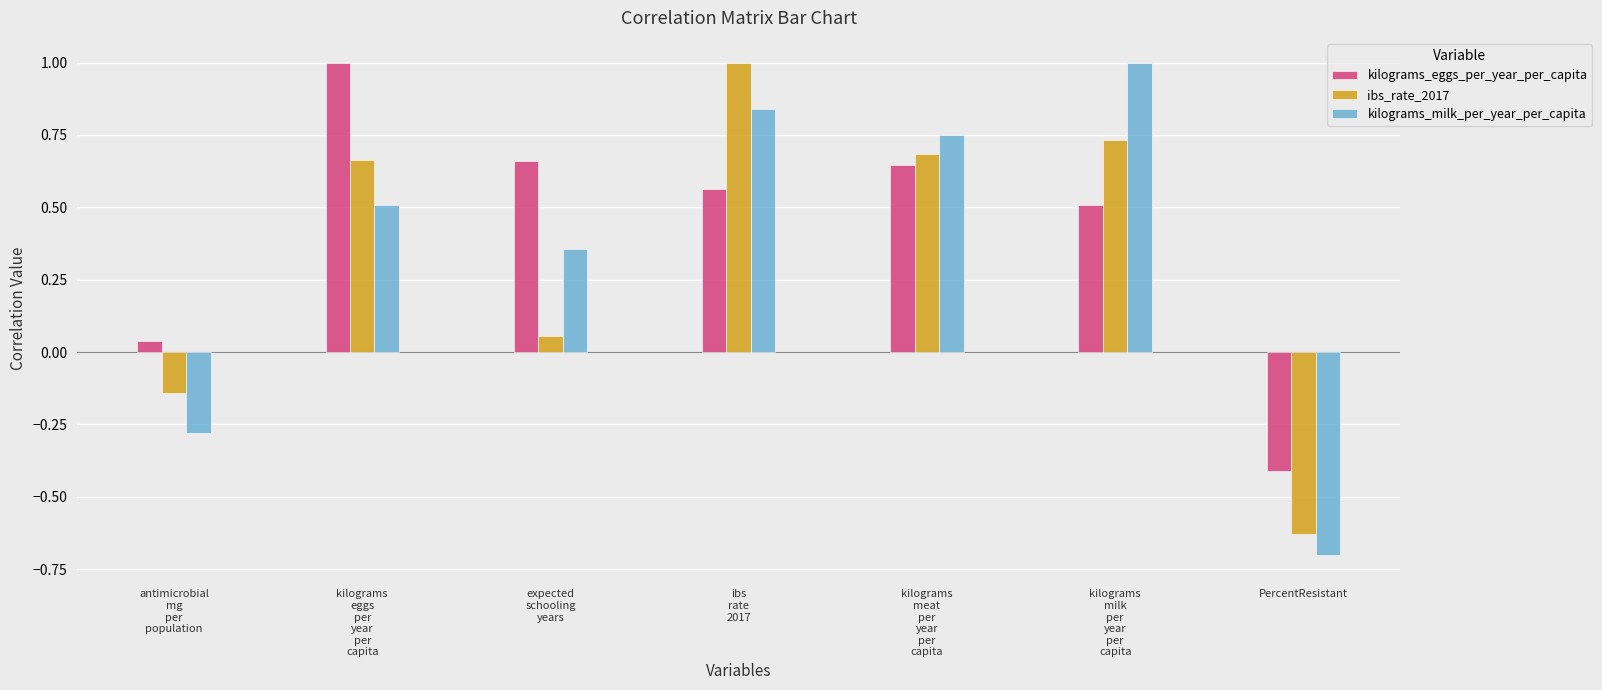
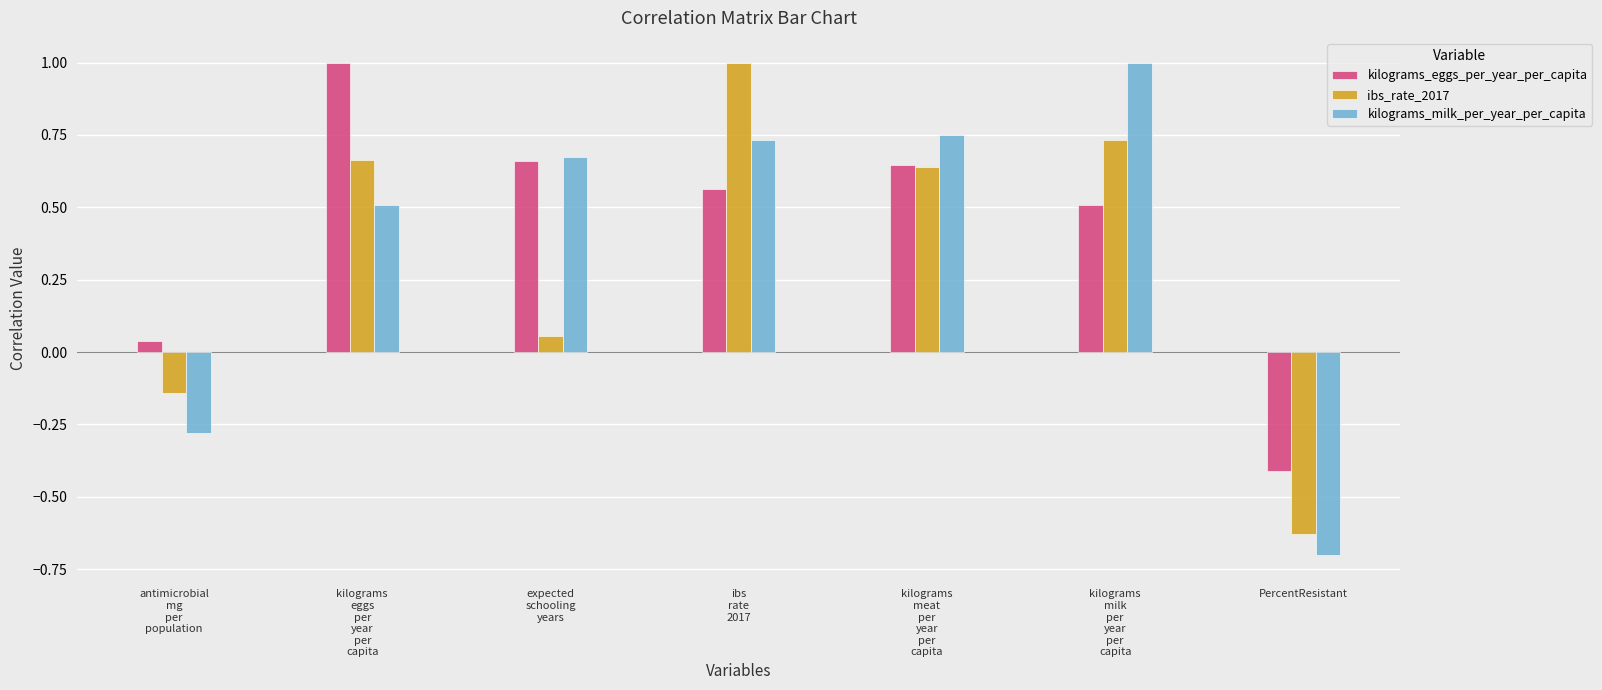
  {
    "kilograms_eggs_per_year_per_capita": {
      "antimicrobial mg per population": 0.04,
      "kilograms eggs per year per capita": 1.00,
      "expected schooling years": 0.66,
      "ibs rate 2017": 0.56,
      "kilograms meat per year per capita": 0.65,
      "kilograms milk per year per capita": 0.51,
      "PercentResistant": -0.41
    },
    "ibs_rate_2017": {
      "antimicrobial mg per population": -0.14,
      "kilograms eggs per year per capita": 0.66,
      "expected schooling years": 0.06,
      "ibs rate 2017": 1.00,
-     "kilograms meat per year per capita": 0.68,
+     "kilograms meat per year per capita": 0.64,
      "kilograms milk per year per capita": 0.73,
      "PercentResistant": -0.63
    },
    "kilograms_milk_per_year_per_capita": {
      "antimicrobial mg per population": -0.28,
      "kilograms eggs per year per capita": 0.51,
-     "expected schooling years": 0.36,
-     "ibs rate 2017": 0.84,
+     "expected schooling years": 0.68,
+     "ibs rate 2017": 0.73,
      "kilograms meat per year per capita": 0.75,
      "kilograms milk per year per capita": 1.00,
      "PercentResistant": -0.70
    }
  }
